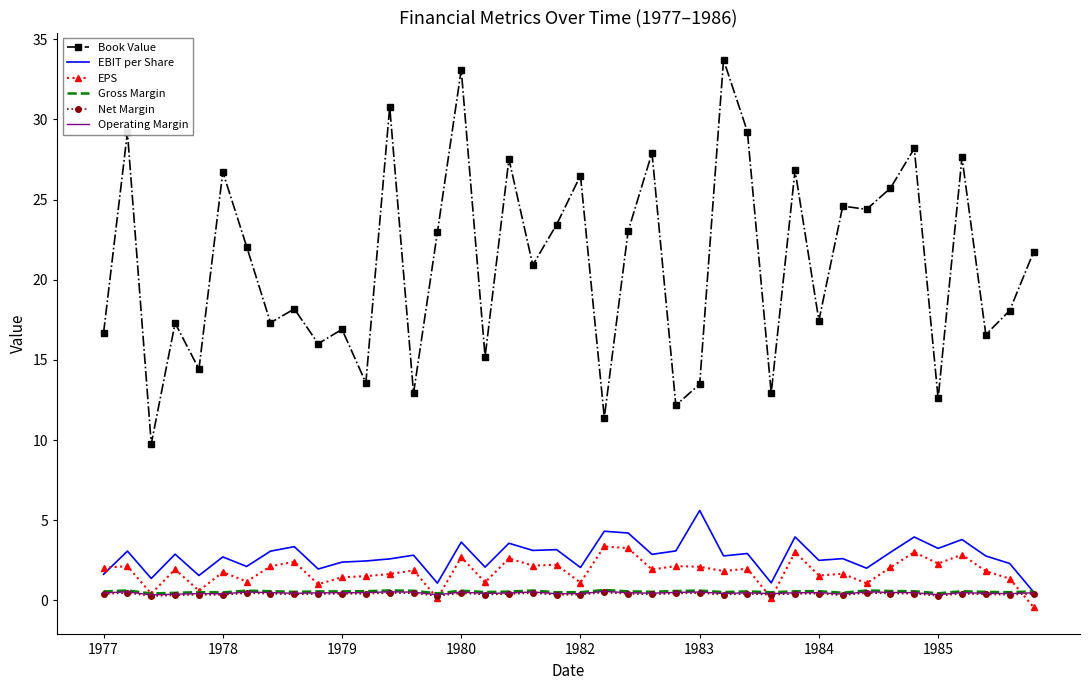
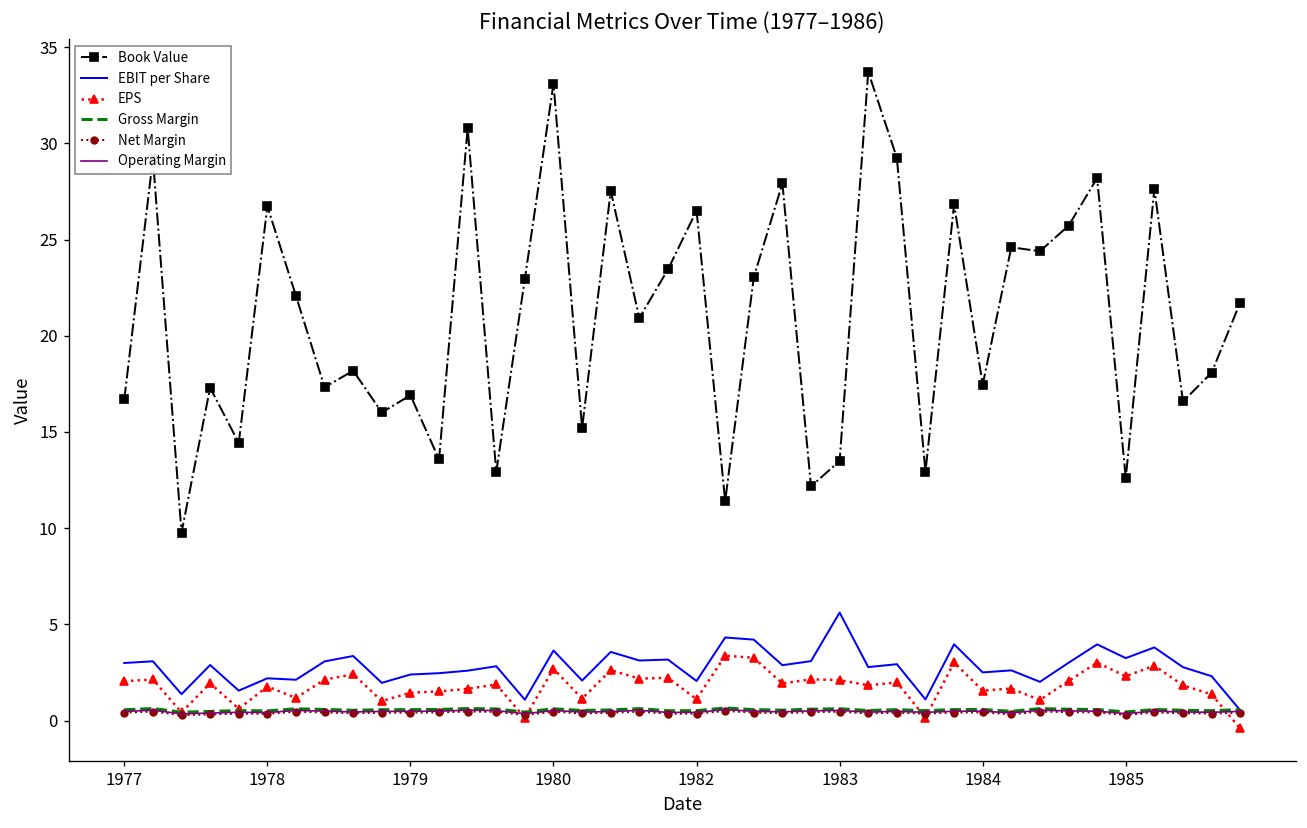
  {
    "Book Value": {
      "1977": 16.7,
      "1978": 26.7,
      "1979": 16.9,
      "1980": 33.1,
      "1982": 26.5,
      "1983": 13.5,
      "1984": 17.5,
      "1985": 12.6
    },
    "EBIT per Share": {
-     "1977": 1.6,
-     "1978": 2.7,
+     "1977": 3.0,
+     "1978": 2.2,
      "1979": 2.4,
      "1980": 3.6,
      "1982": 2.1,
      "1983": 5.6,
      "1984": 2.5,
      "1985": 3.2
    },
    "EPS": {
      "1977": 2.0,
      "1978": 1.8,
      "1979": 1.4,
      "1980": 2.7,
      "1982": 1.1,
      "1983": 2.1,
      "1984": 1.6,
      "1985": 2.3
    }
  }
